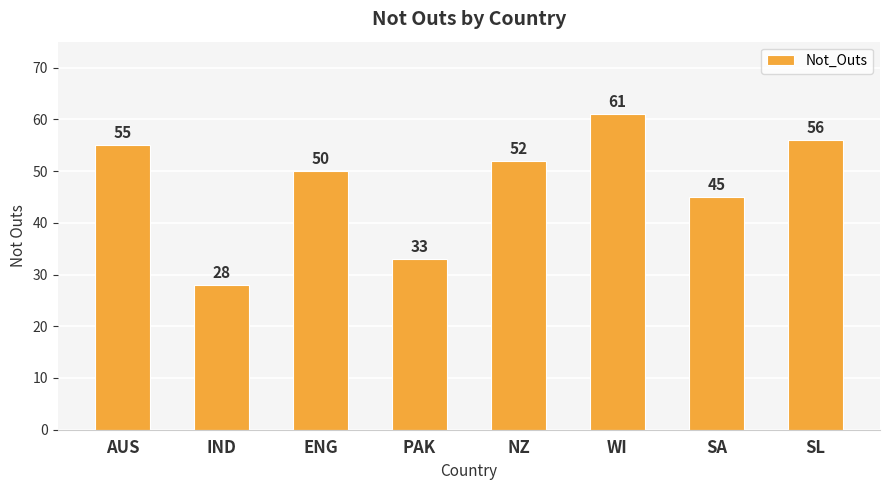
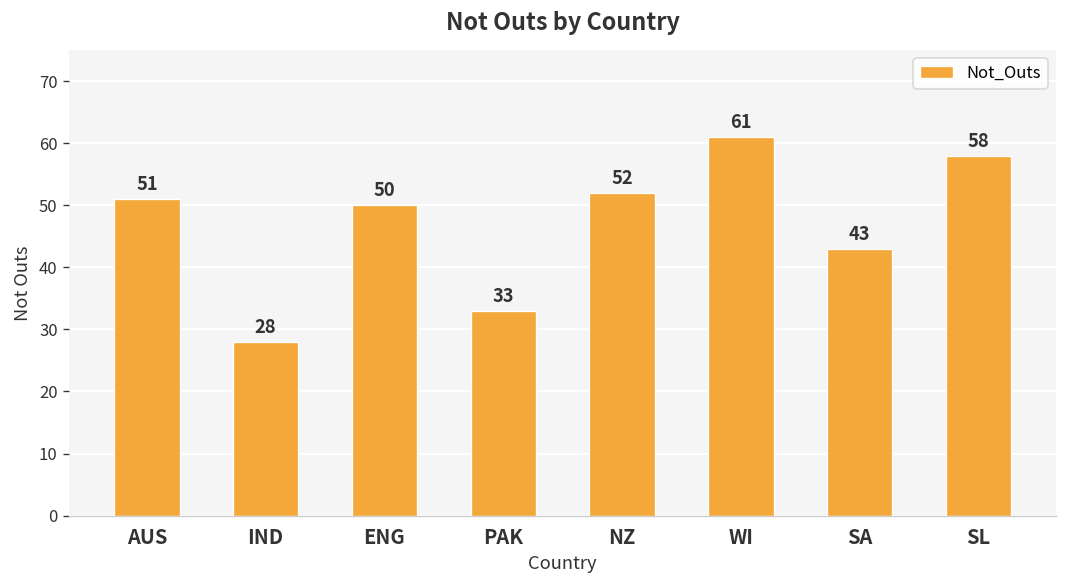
  {
-   "AUS": 55,
+   "AUS": 51,
    "IND": 28,
    "ENG": 50,
    "PAK": 33,
    "NZ": 52,
    "WI": 61,
-   "SA": 45,
-   "SL": 56
+   "SA": 43,
+   "SL": 58
  }
